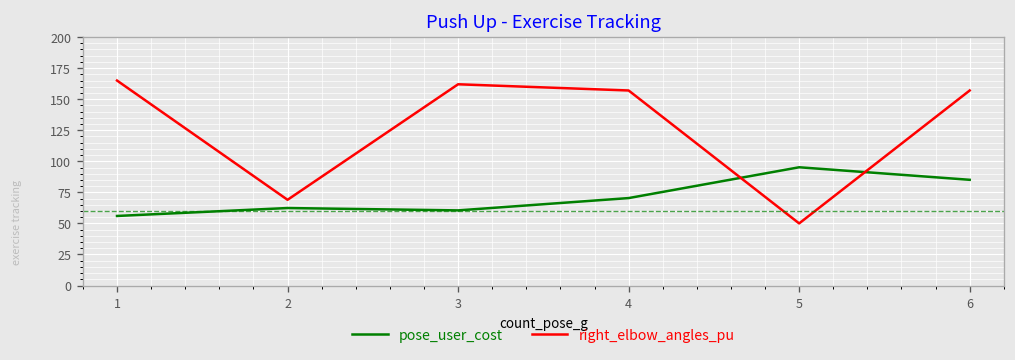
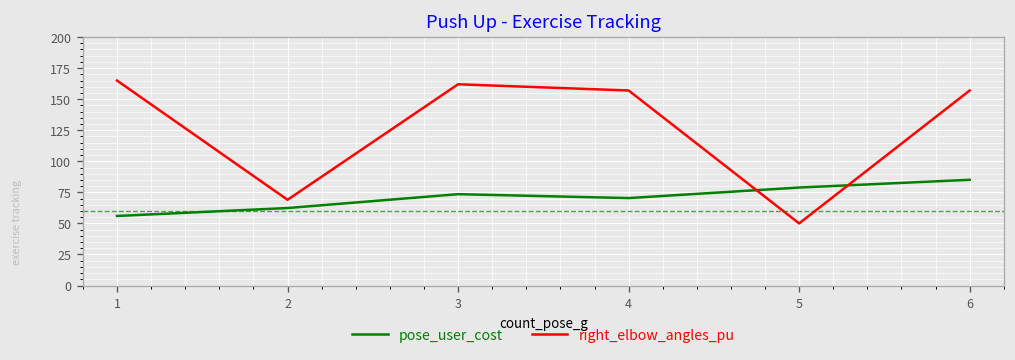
  {
    "pose_user_cost": {
      "1": 56,
      "2": 62,
-     "3": 60,
+     "3": 74,
      "4": 70,
-     "5": 95,
+     "5": 79,
      "6": 85
    },
    "right_elbow_angles_pu": {
      "1": 165,
      "2": 69,
      "3": 162,
      "4": 157,
      "5": 50,
      "6": 157
    }
  }
